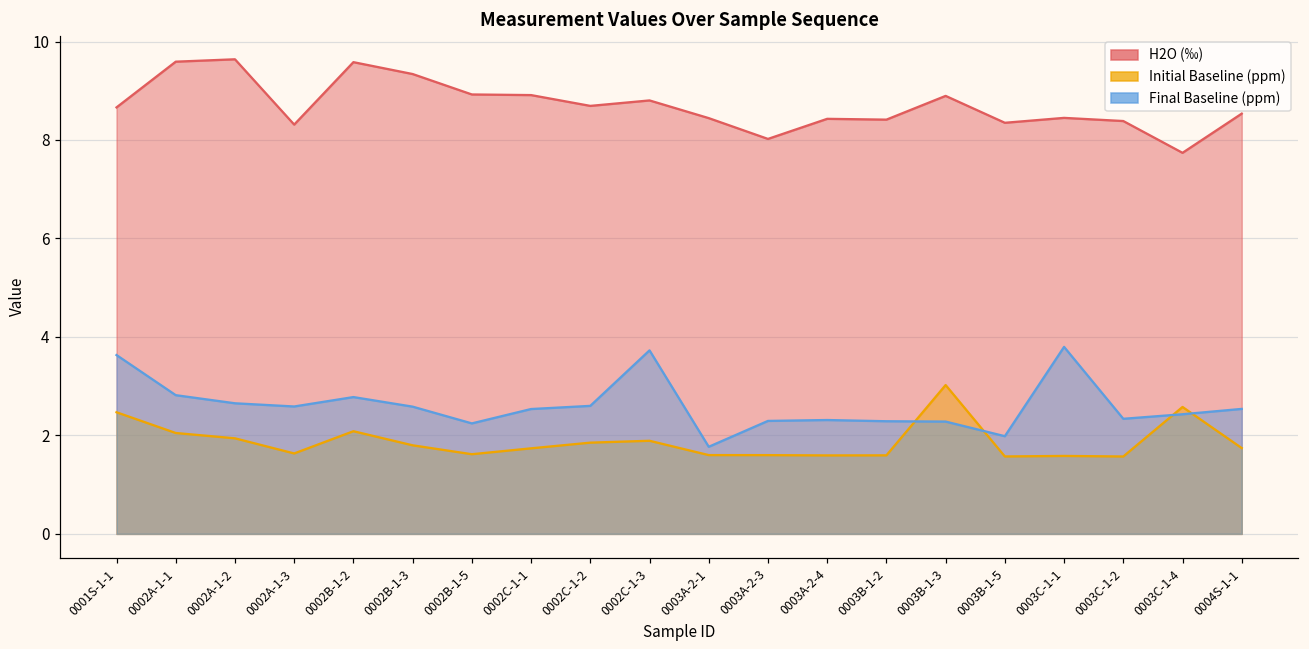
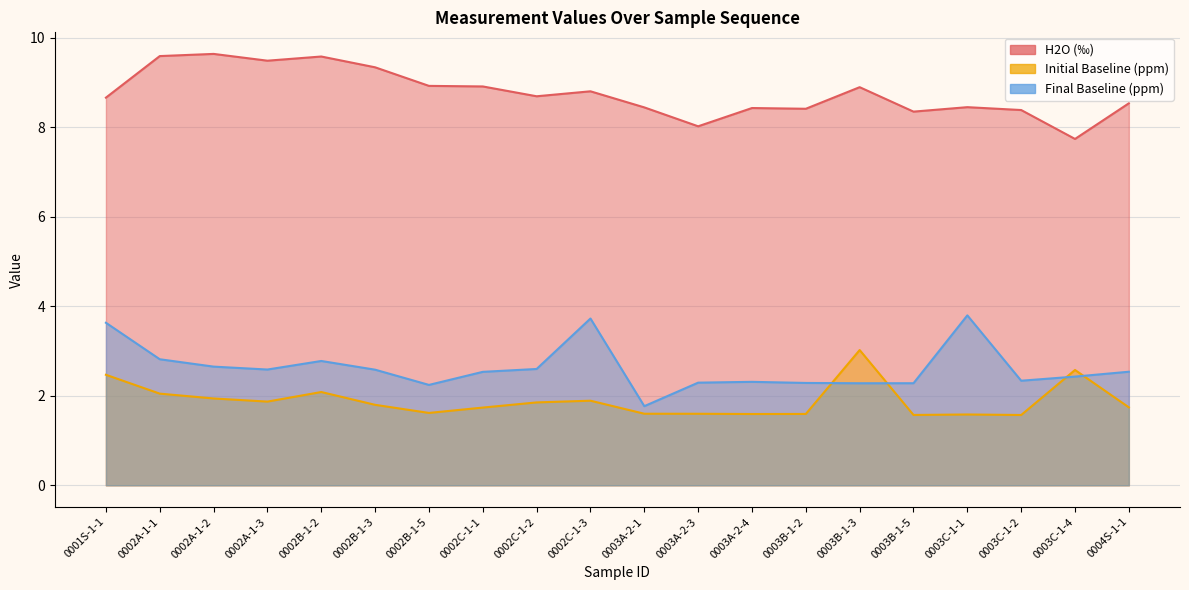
  {
    "H2O (‰)": {
      "0001S-1-1": 8.7,
      "0002A-1-1": 9.6,
      "0002A-1-2": 9.6,
-     "0002A-1-3": 8.3,
+     "0002A-1-3": 9.5,
      "0002B-1-2": 9.6,
      "0002B-1-3": 9.3,
      "0002B-1-5": 8.9,
      "0002C-1-1": 8.9,
      "0002C-1-2": 8.7,
      "0002C-1-3": 8.8,
      "0003A-2-1": 8.4,
      "0003A-2-3": 8.0,
      "0003A-2-4": 8.4,
      "0003B-1-2": 8.4,
      "0003B-1-3": 8.9,
      "0003B-1-5": 8.3,
      "0003C-1-1": 8.4,
      "0003C-1-2": 8.4,
      "0003C-1-4": 7.7,
      "0004S-1-1": 8.5
    },
    "Initial Baseline (ppm)": {
      "0001S-1-1": 2.5,
      "0002A-1-1": 2.0,
      "0002A-1-2": 1.9,
-     "0002A-1-3": 1.6,
+     "0002A-1-3": 1.9,
      "0002B-1-2": 2.1,
      "0002B-1-3": 1.8,
      "0002B-1-5": 1.6,
      "0002C-1-1": 1.7,
      "0002C-1-2": 1.9,
      "0002C-1-3": 1.9,
      "0003A-2-1": 1.6,
      "0003A-2-3": 1.6,
      "0003A-2-4": 1.6,
      "0003B-1-2": 1.6,
      "0003B-1-3": 3.0,
      "0003B-1-5": 1.6,
      "0003C-1-1": 1.6,
      "0003C-1-2": 1.6,
      "0003C-1-4": 2.6,
      "0004S-1-1": 1.7
    },
    "Final Baseline (ppm)": {
      "0001S-1-1": 3.6,
      "0002A-1-1": 2.8,
      "0002A-1-2": 2.7,
      "0002A-1-3": 2.6,
      "0002B-1-2": 2.8,
      "0002B-1-3": 2.6,
      "0002B-1-5": 2.2,
      "0002C-1-1": 2.5,
      "0002C-1-2": 2.6,
      "0002C-1-3": 3.7,
      "0003A-2-1": 1.8,
      "0003A-2-3": 2.3,
      "0003A-2-4": 2.3,
      "0003B-1-2": 2.3,
      "0003B-1-3": 2.3,
-     "0003B-1-5": 2.0,
+     "0003B-1-5": 2.3,
      "0003C-1-1": 3.8,
      "0003C-1-2": 2.3,
      "0003C-1-4": 2.4,
      "0004S-1-1": 2.5
    }
  }
